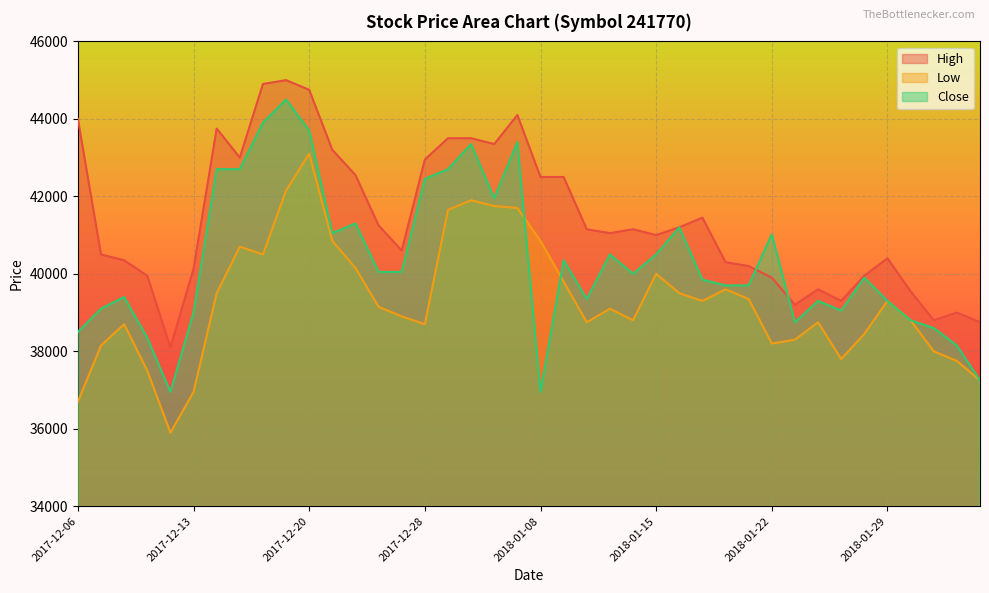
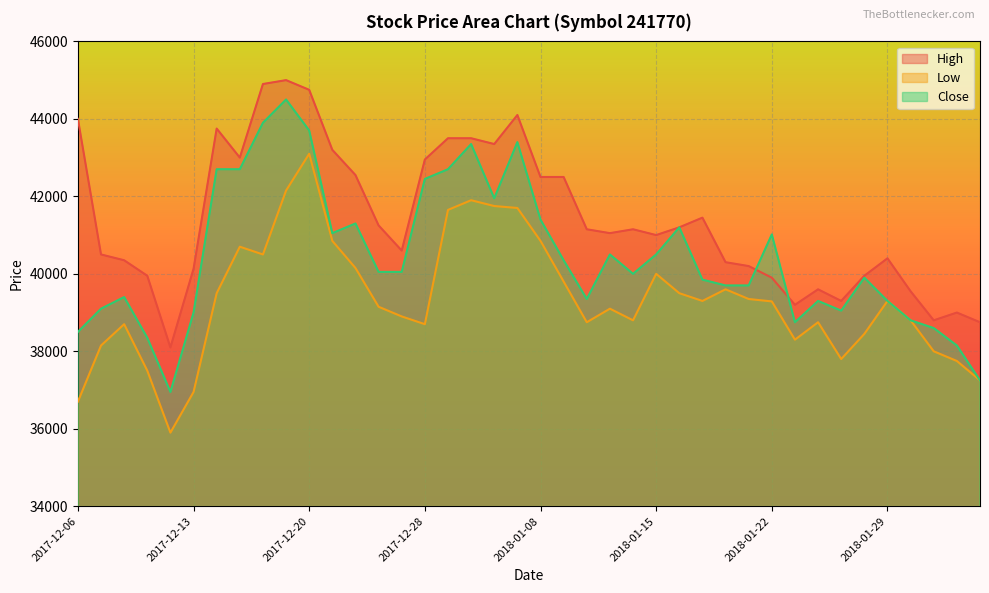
  {
    "High": {
      "2017-12-06": 44000,
      "2017-12-13": 40100,
      "2017-12-20": 44800,
      "2017-12-28": 43000,
      "2018-01-08": 42500,
      "2018-01-15": 41000,
      "2018-01-22": 39900,
      "2018-01-29": 40400
    },
    "Low": {
      "2017-12-06": 36700,
      "2017-12-13": 37000,
      "2017-12-20": 43100,
      "2017-12-28": 38700,
      "2018-01-08": 40900,
      "2018-01-15": 40000,
-     "2018-01-22": 38200
+     "2018-01-22": 39300
    },
    "Close": {
      "2017-12-06": 38500,
      "2017-12-13": 39000,
      "2017-12-20": 43700,
      "2017-12-28": 42500,
-     "2018-01-08": 36900,
+     "2018-01-08": 41400,
      "2018-01-15": 40500,
      "2018-01-22": 41000
    }
  }
